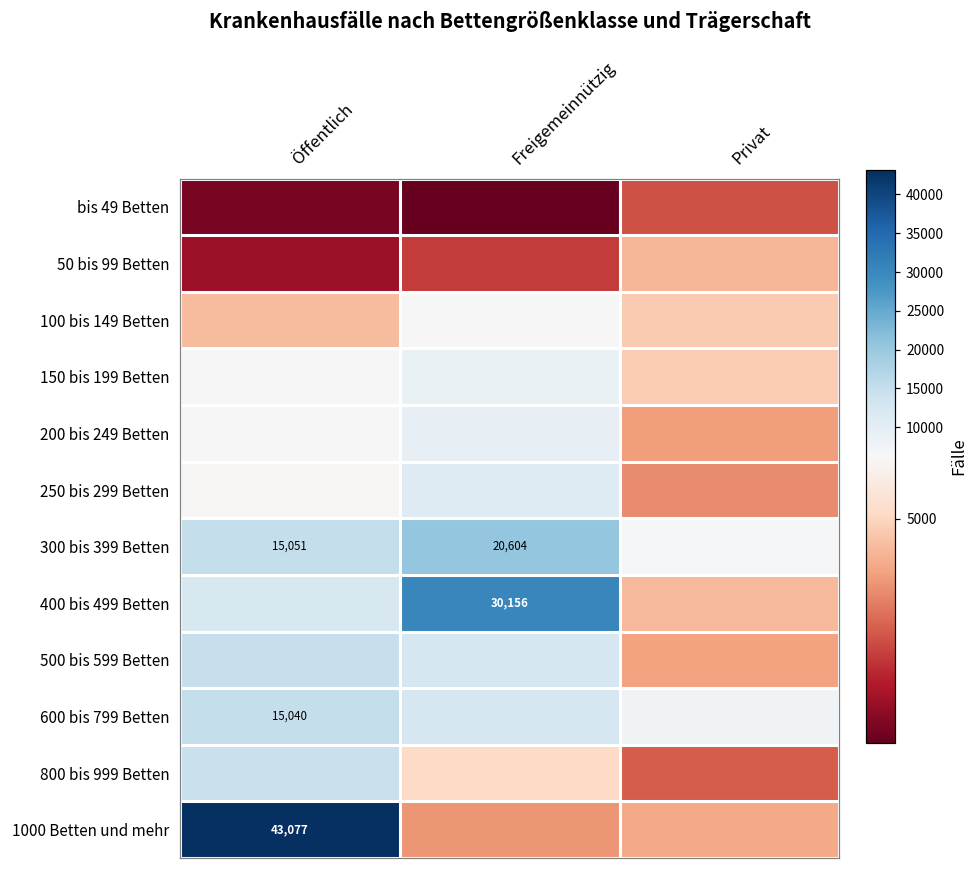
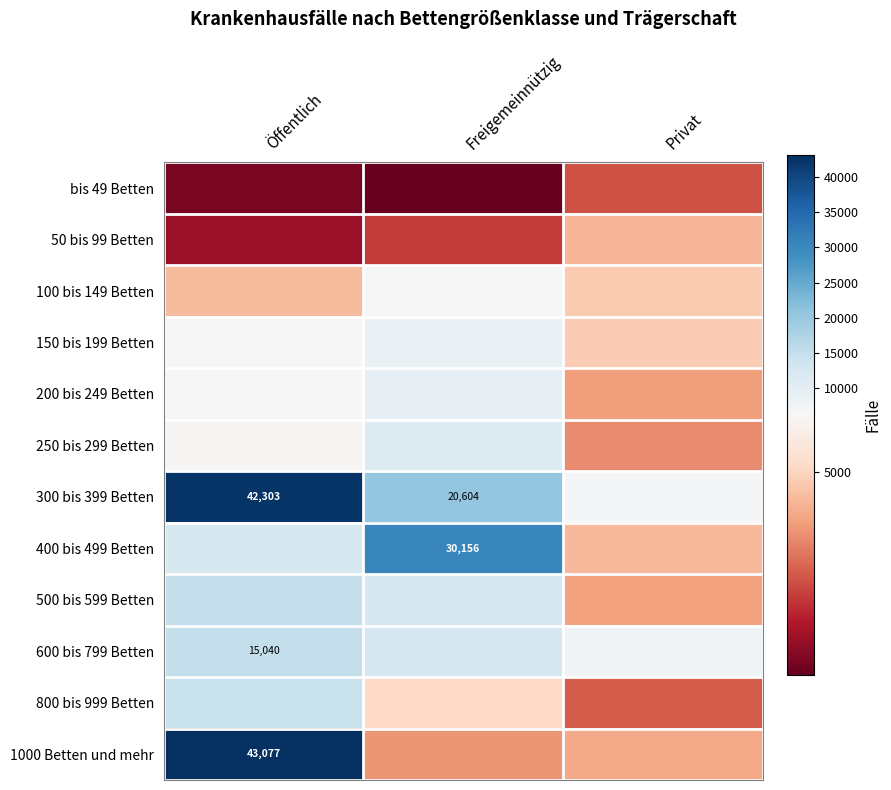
  {
    "300 bis 399 Betten": {
-     "Öffentlich": "15,051",
+     "Öffentlich": "42,303",
      "Freigemeinnützig": "20,604"
    },
    "400 bis 499 Betten": {
      "Freigemeinnützig": "30,156"
    },
    "600 bis 799 Betten": {
      "Öffentlich": "15,040"
    },
    "1000 Betten und mehr": {
      "Öffentlich": "43,077"
    }
  }
